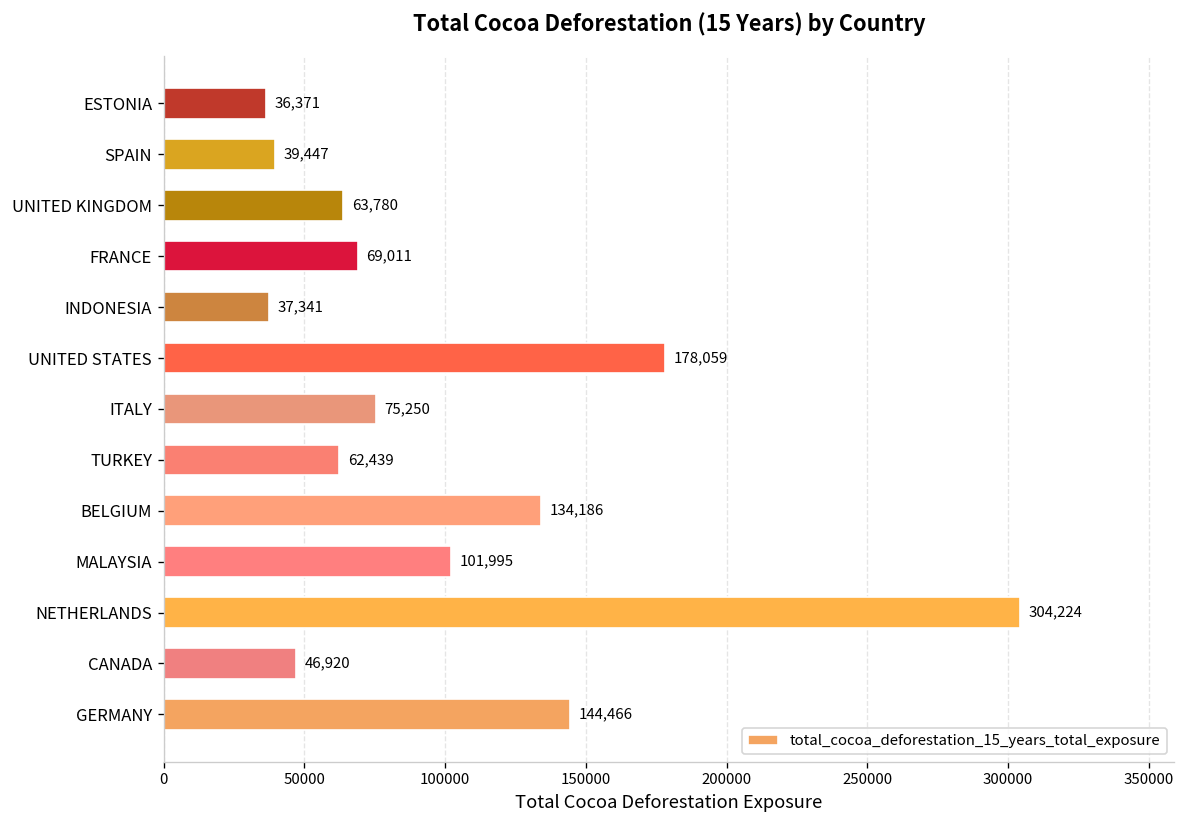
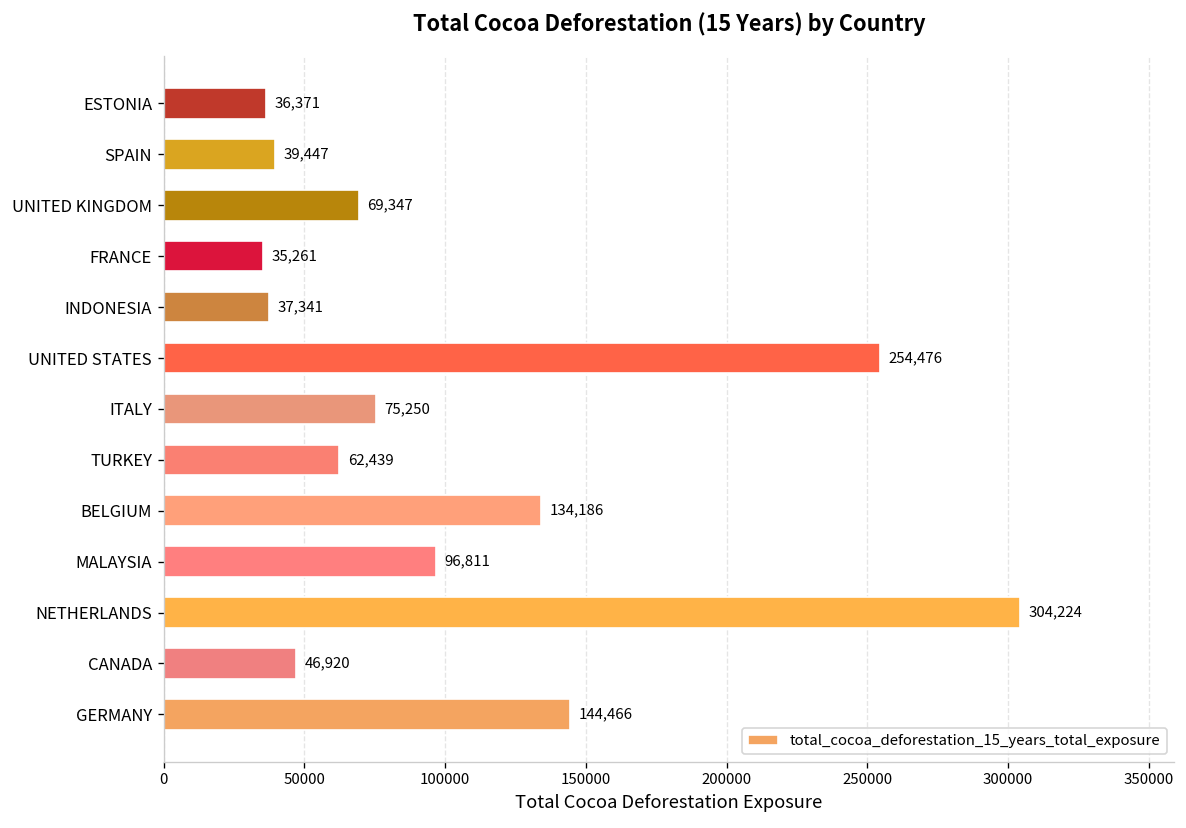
  {
    "ESTONIA": "36,371",
    "SPAIN": "39,447",
-   "UNITED KINGDOM": "63,780",
-   "FRANCE": "69,011",
+   "UNITED KINGDOM": "69,347",
+   "FRANCE": "35,261",
    "INDONESIA": "37,341",
-   "UNITED STATES": "178,059",
+   "UNITED STATES": "254,476",
    "ITALY": "75,250",
    "TURKEY": "62,439",
    "BELGIUM": "134,186",
-   "MALAYSIA": "101,995",
+   "MALAYSIA": "96,811",
    "NETHERLANDS": "304,224",
    "CANADA": "46,920",
    "GERMANY": "144,466"
  }
